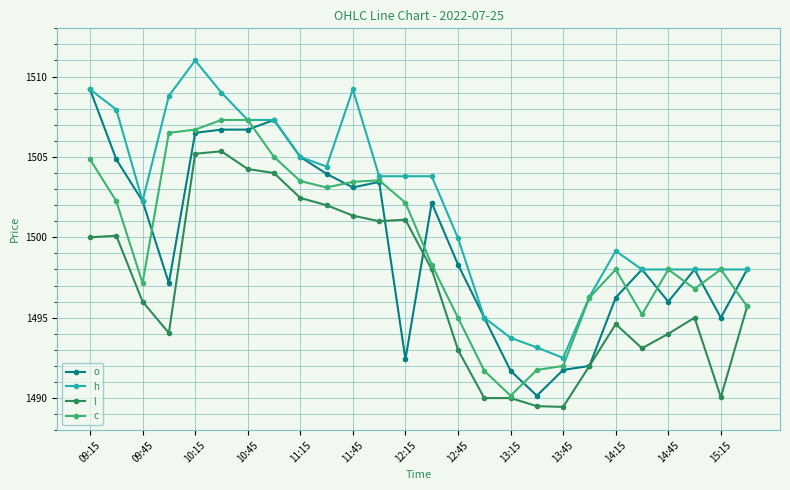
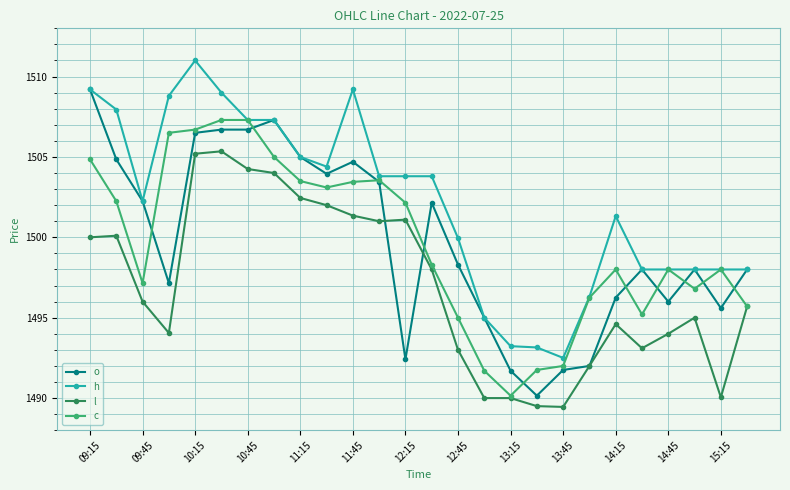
  {
    "o": {
      "10:15": 1506.5,
      "10:45": 1506.7,
-     "11:45": 1503.1,
+     "11:45": 1504.7,
      "12:15": 1492.4,
      "12:45": 1498.3,
      "13:15": 1491.7,
      "13:45": 1491.8,
      "14:15": 1496.3,
      "14:45": 1496.0,
-     "15:15": 1495.0
+     "15:15": 1495.6
    },
    "h": {
      "10:15": 1511.0,
      "11:45": 1509.2,
      "12:15": 1503.8,
      "12:45": 1500.0,
-     "13:15": 1493.8,
+     "13:15": 1493.2,
      "13:45": 1492.5,
-     "14:15": 1499.2
+     "14:15": 1501.3
    }
  }
